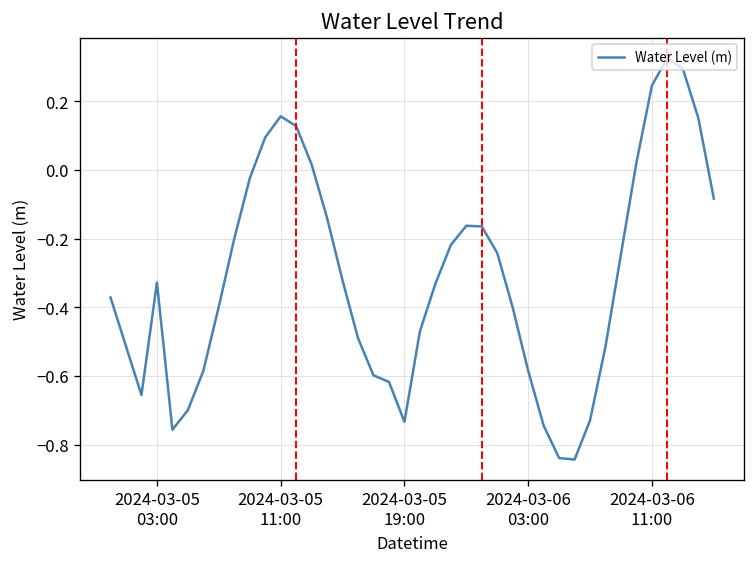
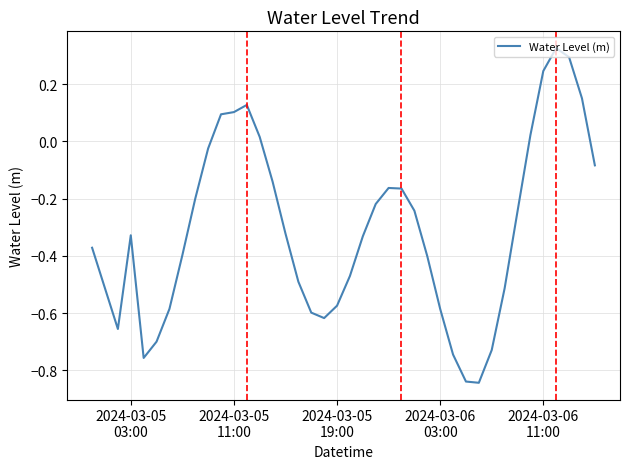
  {
    "2024-03-05 03:00": -0.33,
-   "2024-03-05 11:00": 0.16,
-   "2024-03-05 19:00": -0.73,
+   "2024-03-05 11:00": 0.10,
+   "2024-03-05 19:00": -0.57,
    "2024-03-06 03:00": -0.59,
    "2024-03-06 11:00": 0.25
  }
